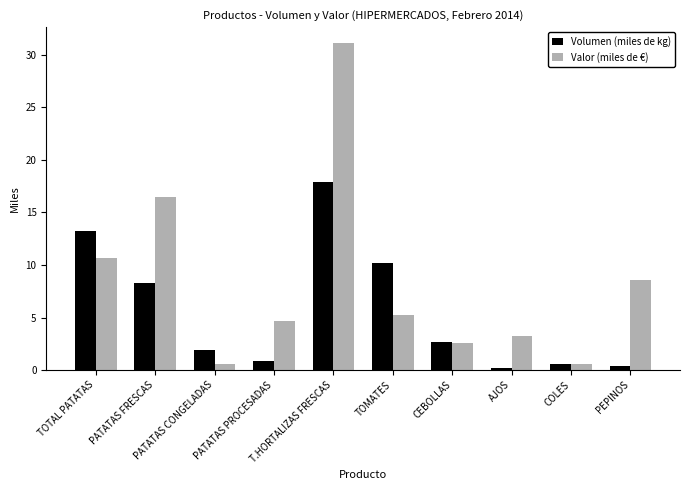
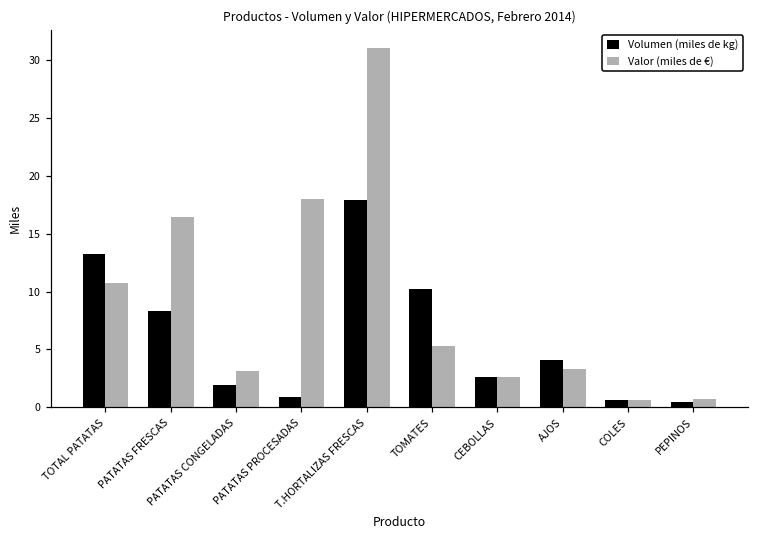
  {
    "Volumen (miles de kg)": {
      "TOTAL PATATAS": 13.3,
      "PATATAS FRESCAS": 8.3,
      "PATATAS CONGELADAS": 2.0,
      "PATATAS PROCESADAS": 0.9,
      "T.HORTALIZAS FRESCAS": 17.9,
      "TOMATES": 10.2,
      "CEBOLLAS": 2.6,
-     "AJOS": 0.2,
+     "AJOS": 4.1,
      "COLES": 0.6,
      "PEPINOS": 0.4
    },
    "Valor (miles de €)": {
      "TOTAL PATATAS": 10.7,
      "PATATAS FRESCAS": 16.5,
-     "PATATAS CONGELADAS": 0.6,
-     "PATATAS PROCESADAS": 4.7,
+     "PATATAS CONGELADAS": 3.1,
+     "PATATAS PROCESADAS": 18.0,
      "T.HORTALIZAS FRESCAS": 31.1,
      "TOMATES": 5.3,
      "CEBOLLAS": 2.6,
      "AJOS": 3.3,
      "COLES": 0.6,
-     "PEPINOS": 8.5
+     "PEPINOS": 0.7
    }
  }
